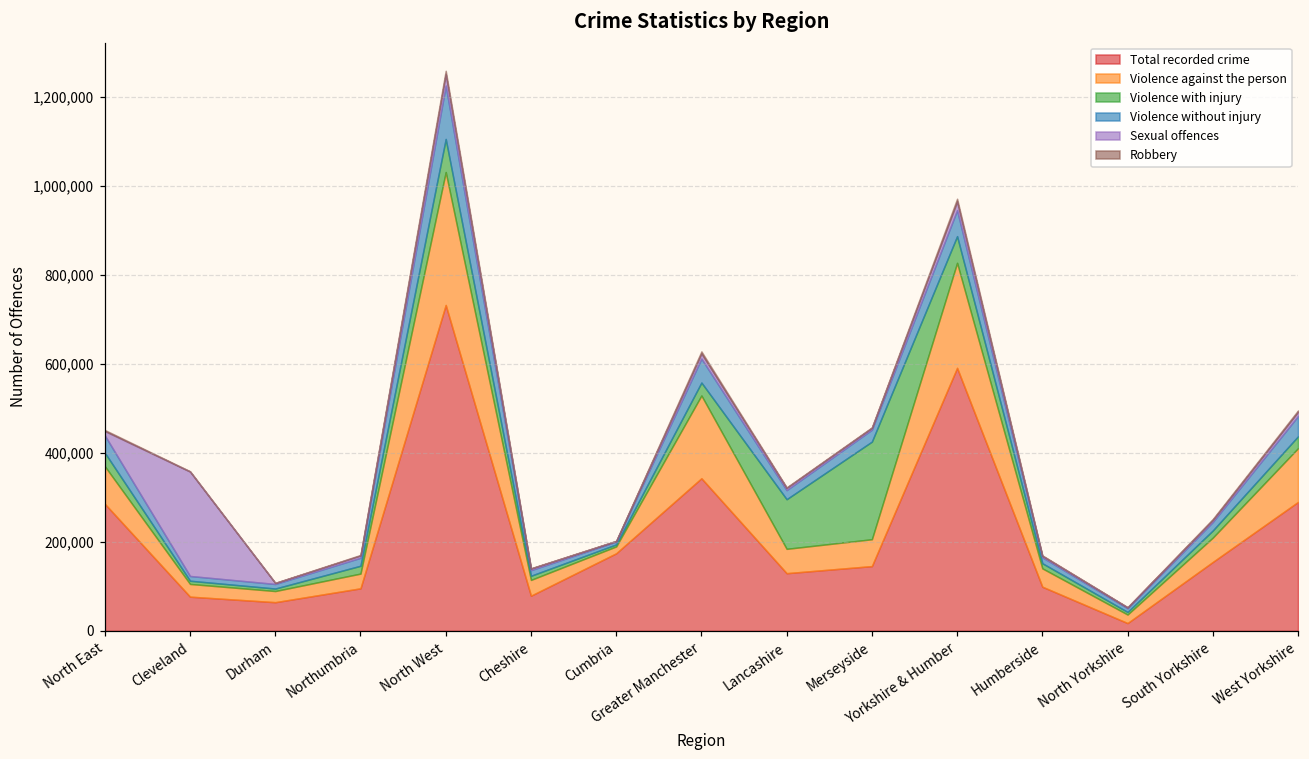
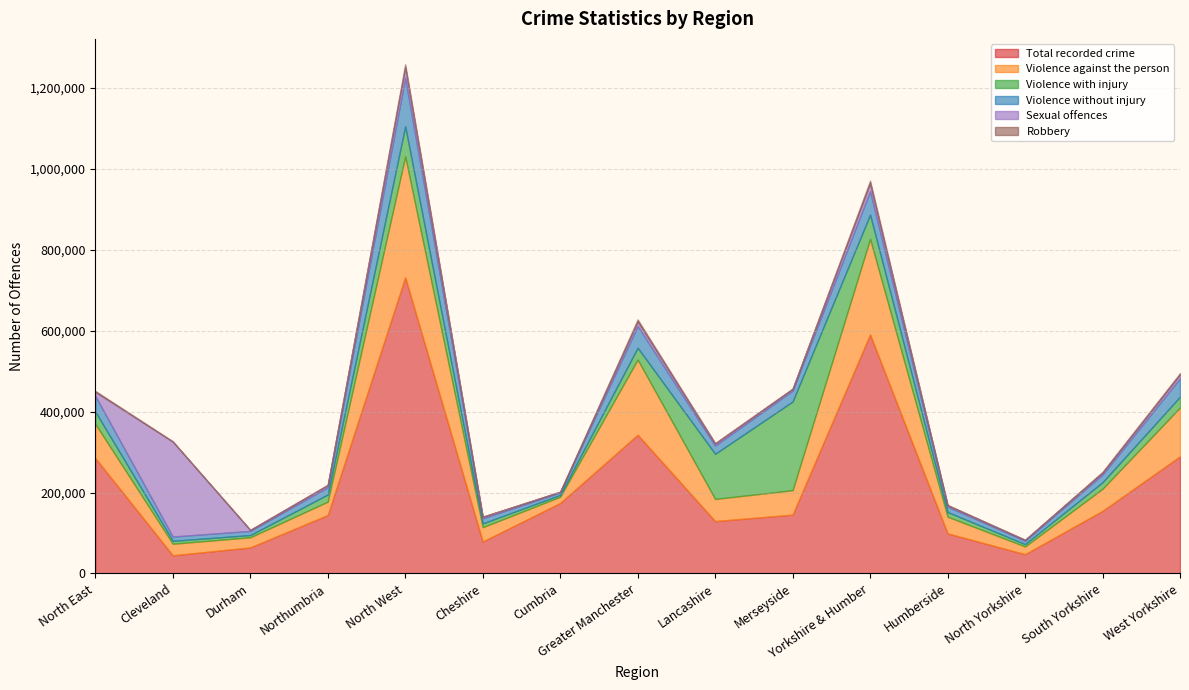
  {
    "Total recorded crime": {
      "North East": "290,000",
-     "Cleveland": "80,000",
+     "Cleveland": "40,000",
      "Durham": "60,000",
-     "Northumbria": "100,000",
+     "Northumbria": "140,000",
      "North West": "730,000",
      "Cheshire": "80,000",
      "Cumbria": "170,000",
      "Greater Manchester": "340,000",
      "Lancashire": "130,000",
      "Merseyside": "150,000",
      "Yorkshire & Humber": "590,000",
      "Humberside": "100,000",
-     "North Yorkshire": "20,000",
+     "North Yorkshire": "50,000",
      "South Yorkshire": "150,000",
      "West Yorkshire": "290,000"
    },
    "Violence against the person": {
      "North East": "80,000",
      "Cleveland": "30,000",
      "Northumbria": "30,000",
      "North West": "300,000",
      "Cheshire": "40,000",
      "Greater Manchester": "190,000",
      "Lancashire": "50,000",
      "Merseyside": "60,000",
      "Yorkshire & Humber": "240,000",
      "Humberside": "40,000",
      "South Yorkshire": "50,000",
      "West Yorkshire": "120,000"
    },
    "Violence with injury": {
      "North East": "30,000",
      "Cleveland": "10,000",
      "Northumbria": "20,000",
      "North West": "70,000",
      "Cheshire": "10,000",
      "Greater Manchester": "30,000",
      "Lancashire": "110,000",
      "Merseyside": "220,000",
      "Yorkshire & Humber": "60,000",
      "Humberside": "10,000",
      "South Yorkshire": "20,000",
      "West Yorkshire": "30,000"
    },
    "Violence without injury": {
      "North East": "40,000",
      "Cleveland": "10,000",
      "North West": "120,000",
      "Greater Manchester": "50,000",
      "Yorkshire & Humber": "60,000",
      "West Yorkshire": "50,000"
    },
    "Sexual offences": {
      "North West": "30,000"
    },
    "Robbery": {
      "North West": "10,000"
    }
  }
